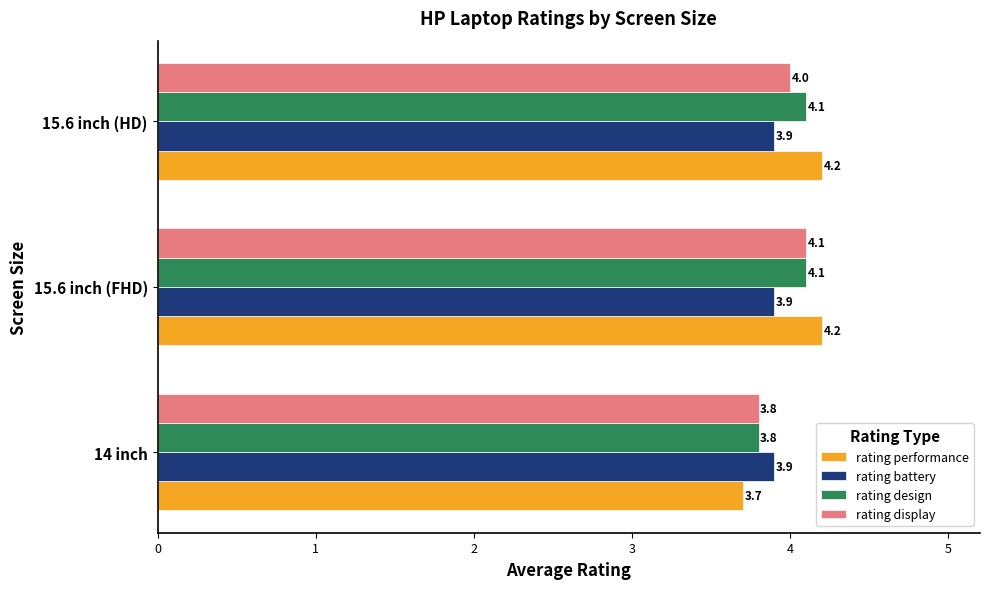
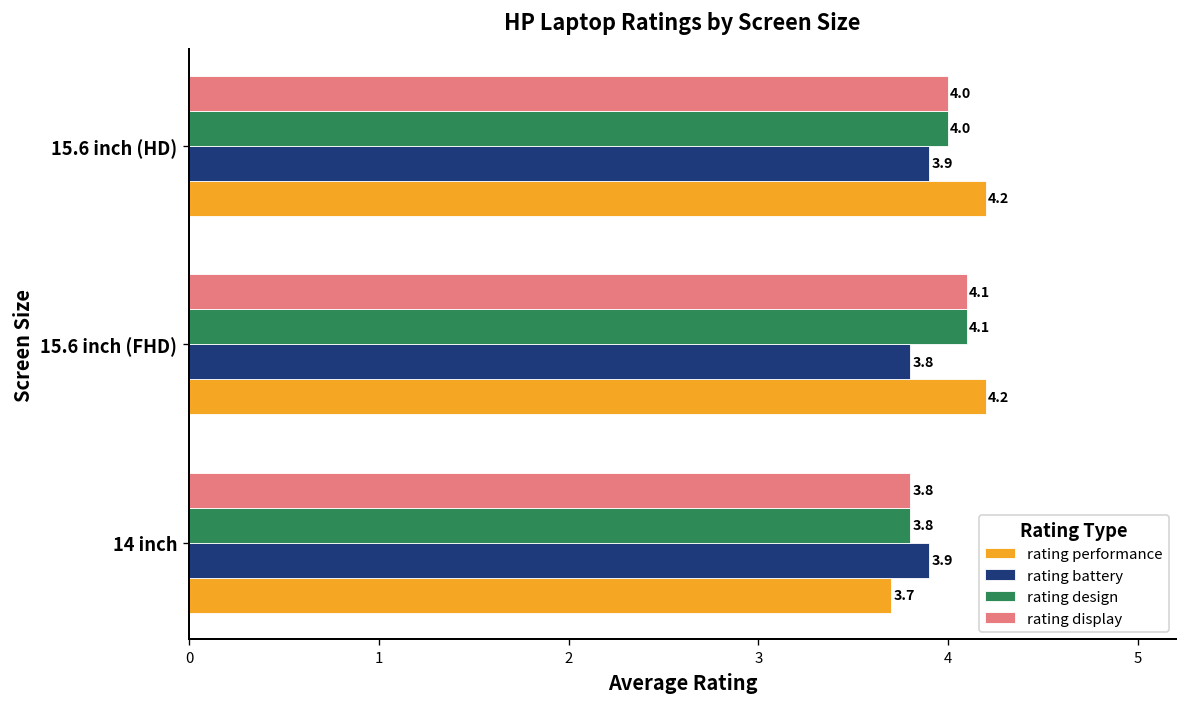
  {
    "rating performance": {
      "15.6 inch (HD)": 4.2,
      "15.6 inch (FHD)": 4.2,
      "14 inch": 3.7
    },
    "rating battery": {
      "15.6 inch (HD)": 3.9,
-     "15.6 inch (FHD)": 3.9,
+     "15.6 inch (FHD)": 3.8,
      "14 inch": 3.9
    },
    "rating design": {
-     "15.6 inch (HD)": 4.1,
+     "15.6 inch (HD)": 4.0,
      "15.6 inch (FHD)": 4.1,
      "14 inch": 3.8
    },
    "rating display": {
      "15.6 inch (HD)": 4.0,
      "15.6 inch (FHD)": 4.1,
      "14 inch": 3.8
    }
  }
